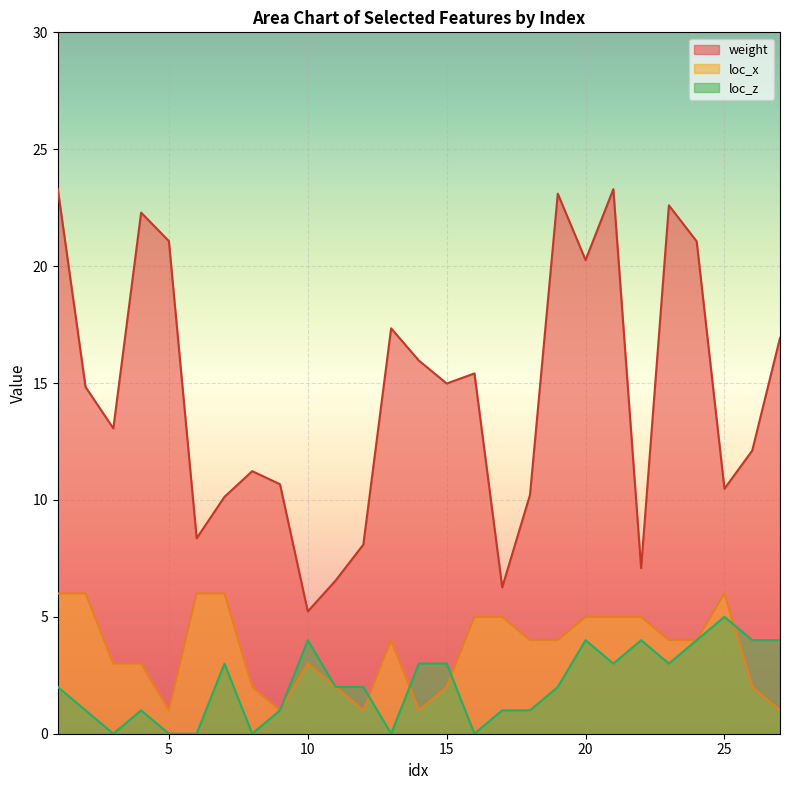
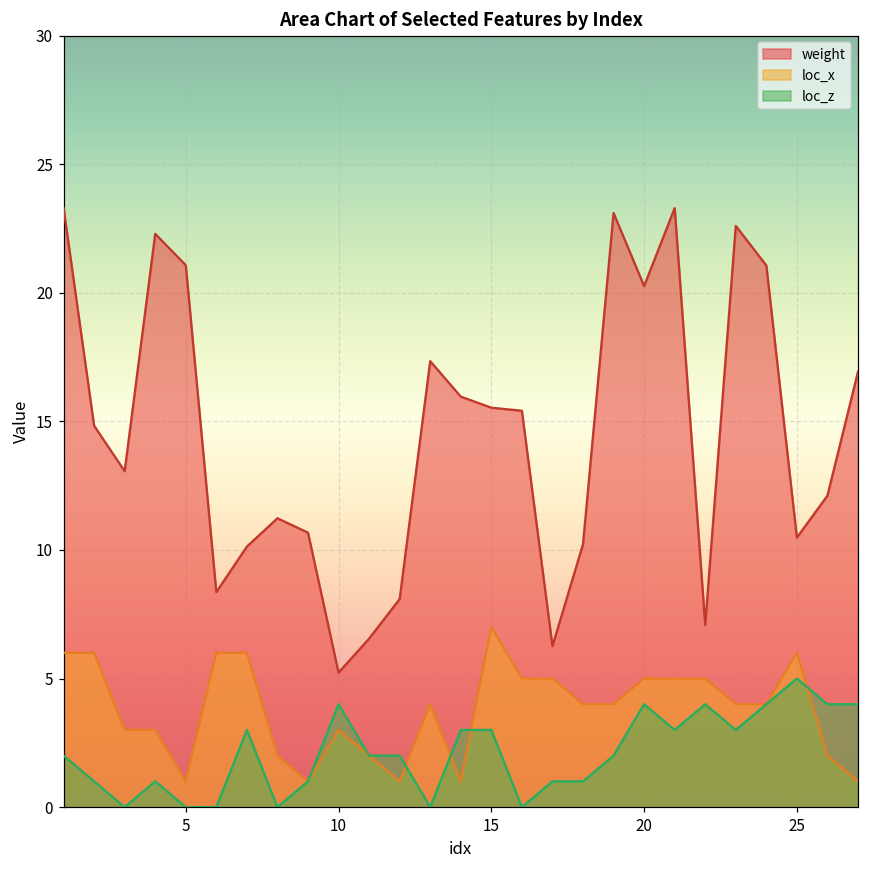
  {
    "weight": {
      "5": 21.1,
      "10": 5.2,
-     "15": 15.0,
+     "15": 15.5,
      "20": 20.3,
      "25": 10.5
    },
    "loc_x": {
      "5": 1,
      "10": 3,
-     "15": 2,
+     "15": 7,
      "20": 5,
      "25": 6
    },
    "loc_z": {
      "5": 0.0,
      "10": 4.0,
      "15": 3.0,
      "20": 4.0,
      "25": 5.0
    }
  }
